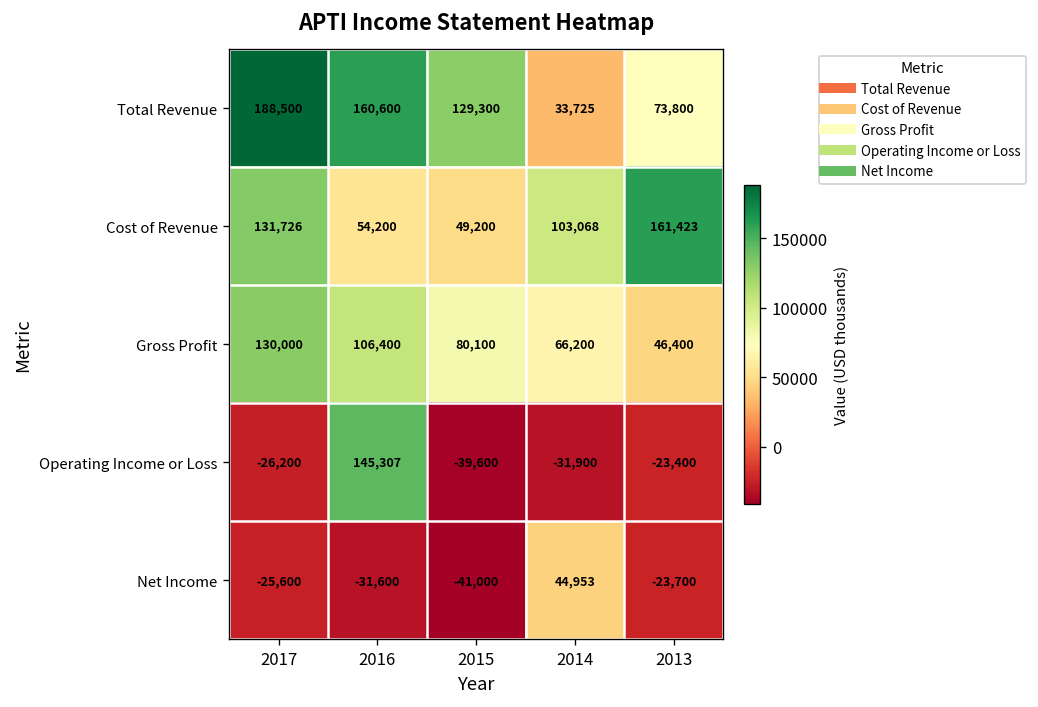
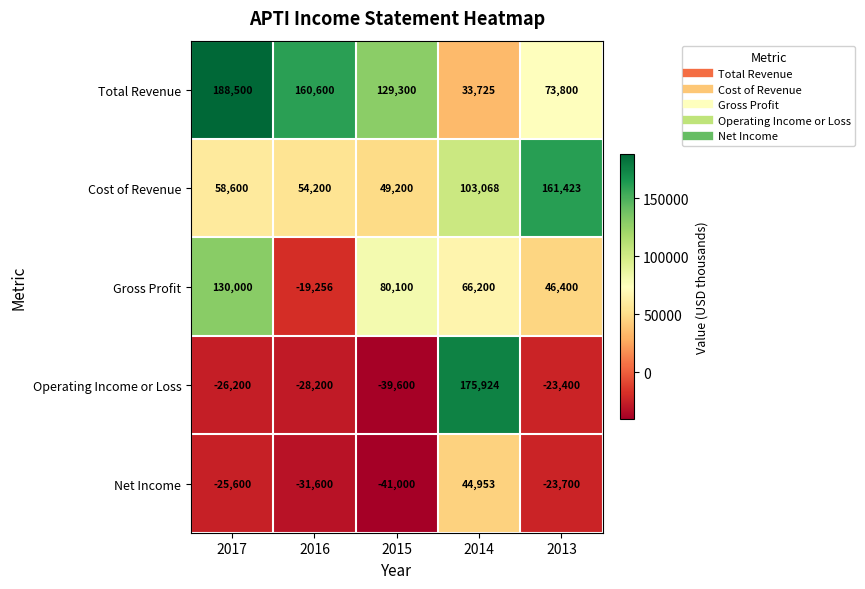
  {
    "Total Revenue": {
      "2017": "188,500",
      "2016": "160,600",
      "2015": "129,300",
      "2014": "33,725",
      "2013": "73,800"
    },
    "Cost of Revenue": {
-     "2017": "131,726",
+     "2017": "58,600",
      "2016": "54,200",
      "2015": "49,200",
      "2014": "103,068",
      "2013": "161,423"
    },
    "Gross Profit": {
      "2017": "130,000",
-     "2016": "106,400",
+     "2016": "-19,256",
      "2015": "80,100",
      "2014": "66,200",
      "2013": "46,400"
    },
    "Operating Income or Loss": {
      "2017": "-26,200",
-     "2016": "145,307",
+     "2016": "-28,200",
      "2015": "-39,600",
-     "2014": "-31,900",
+     "2014": "175,924",
      "2013": "-23,400"
    },
    "Net Income": {
      "2017": "-25,600",
      "2016": "-31,600",
      "2015": "-41,000",
      "2014": "44,953",
      "2013": "-23,700"
    }
  }
